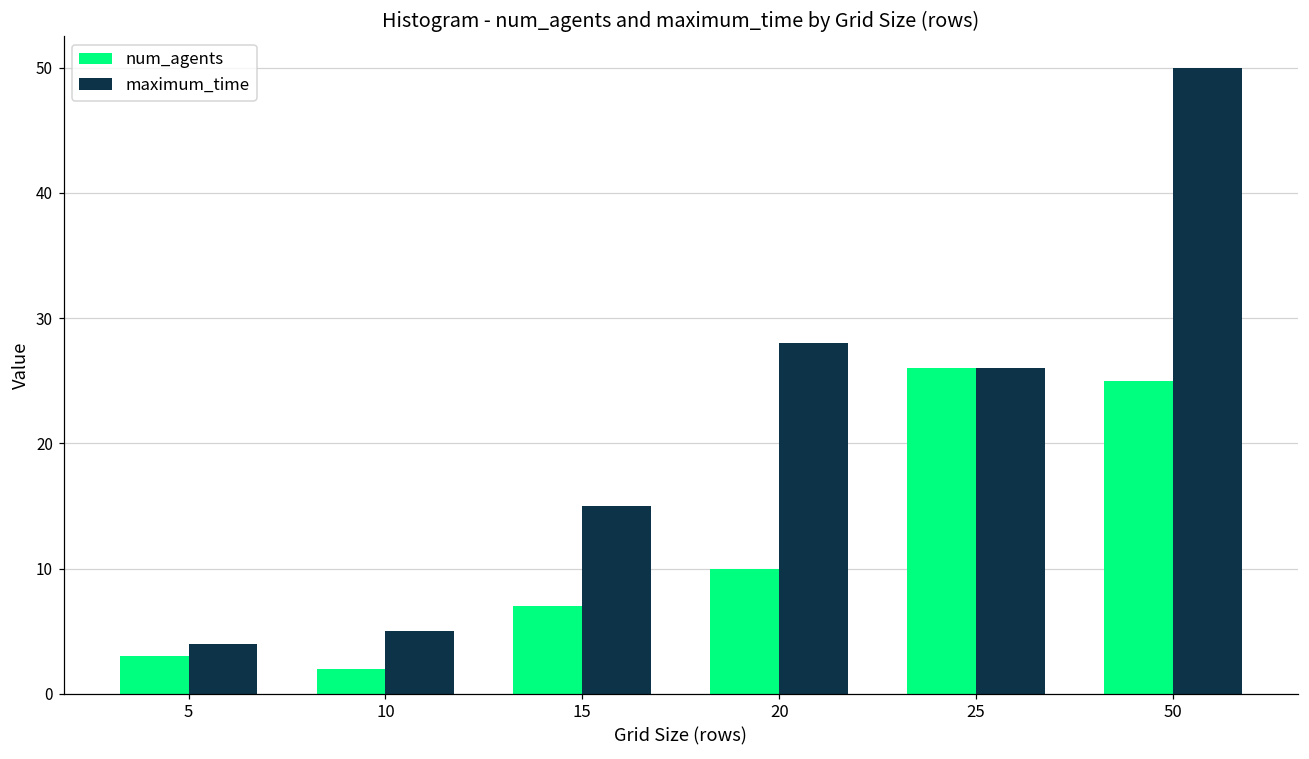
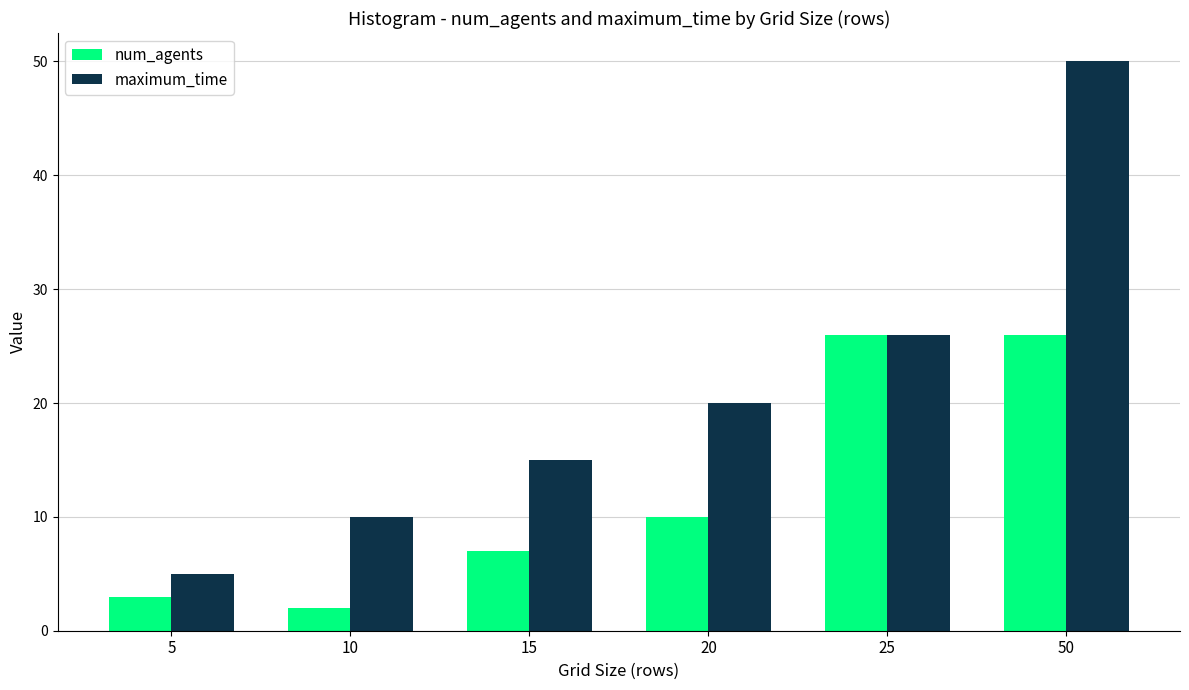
  {
    "num_agents": {
      "5": 3,
      "10": 2,
      "15": 7,
      "20": 10,
      "25": 26,
-     "50": 25
+     "50": 26
    },
    "maximum_time": {
-     "5": 4,
-     "10": 5,
+     "5": 5,
+     "10": 10,
      "15": 15,
-     "20": 28,
+     "20": 20,
      "25": 26,
      "50": 50
    }
  }
